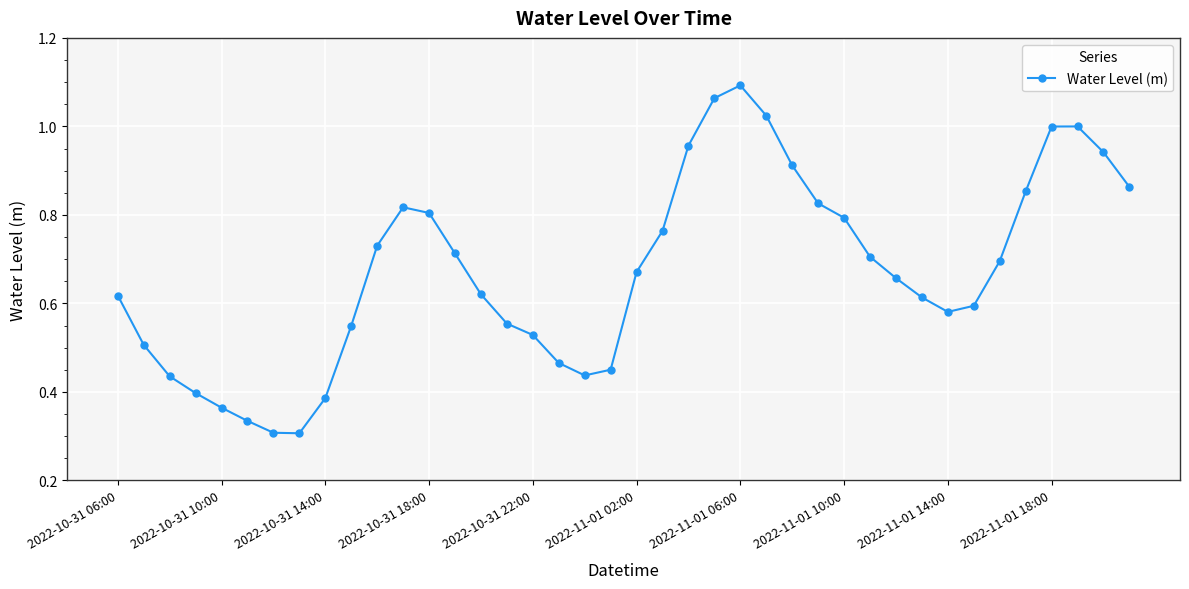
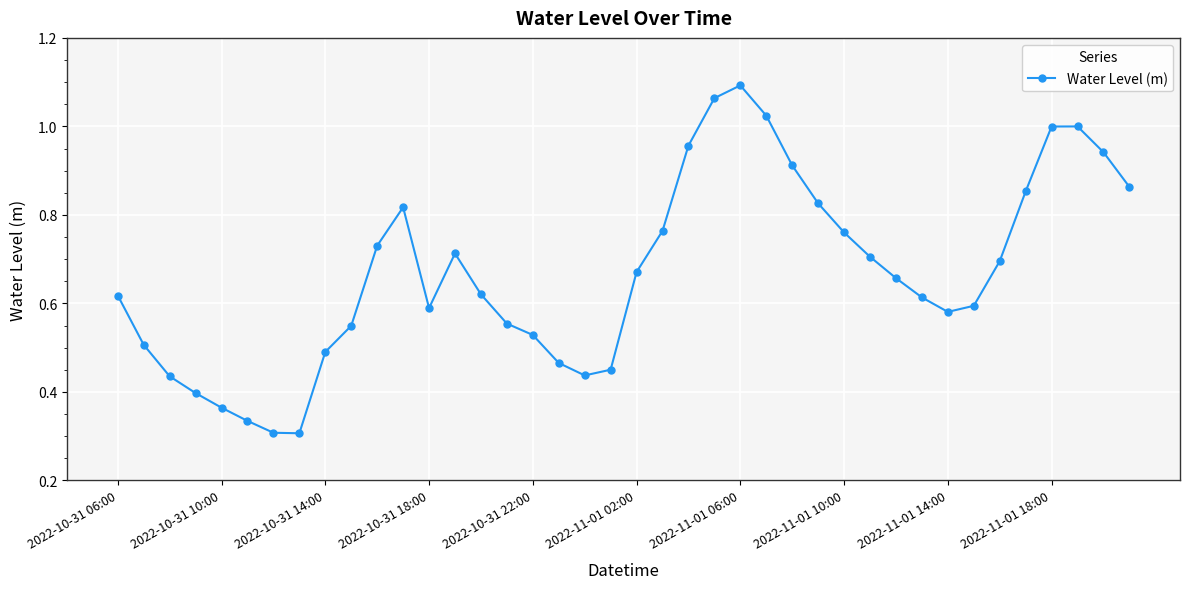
  {
    "2022-10-31 06:00": 0.62,
    "2022-10-31 10:00": 0.36,
-   "2022-10-31 14:00": 0.39,
-   "2022-10-31 18:00": 0.80,
+   "2022-10-31 14:00": 0.49,
+   "2022-10-31 18:00": 0.59,
    "2022-10-31 22:00": 0.53,
    "2022-11-01 02:00": 0.67,
    "2022-11-01 06:00": 1.09,
-   "2022-11-01 10:00": 0.79,
+   "2022-11-01 10:00": 0.76,
    "2022-11-01 14:00": 0.58,
    "2022-11-01 18:00": 1.00
  }
